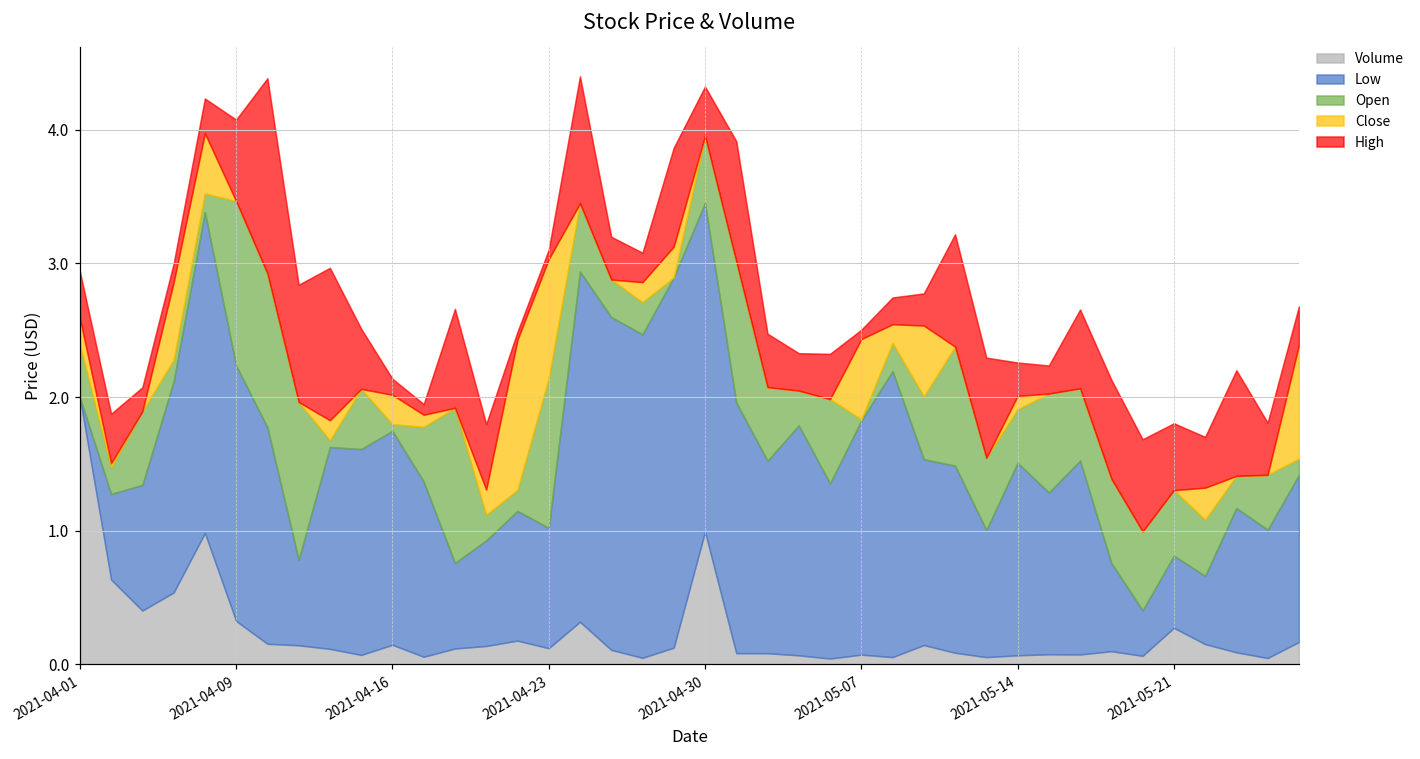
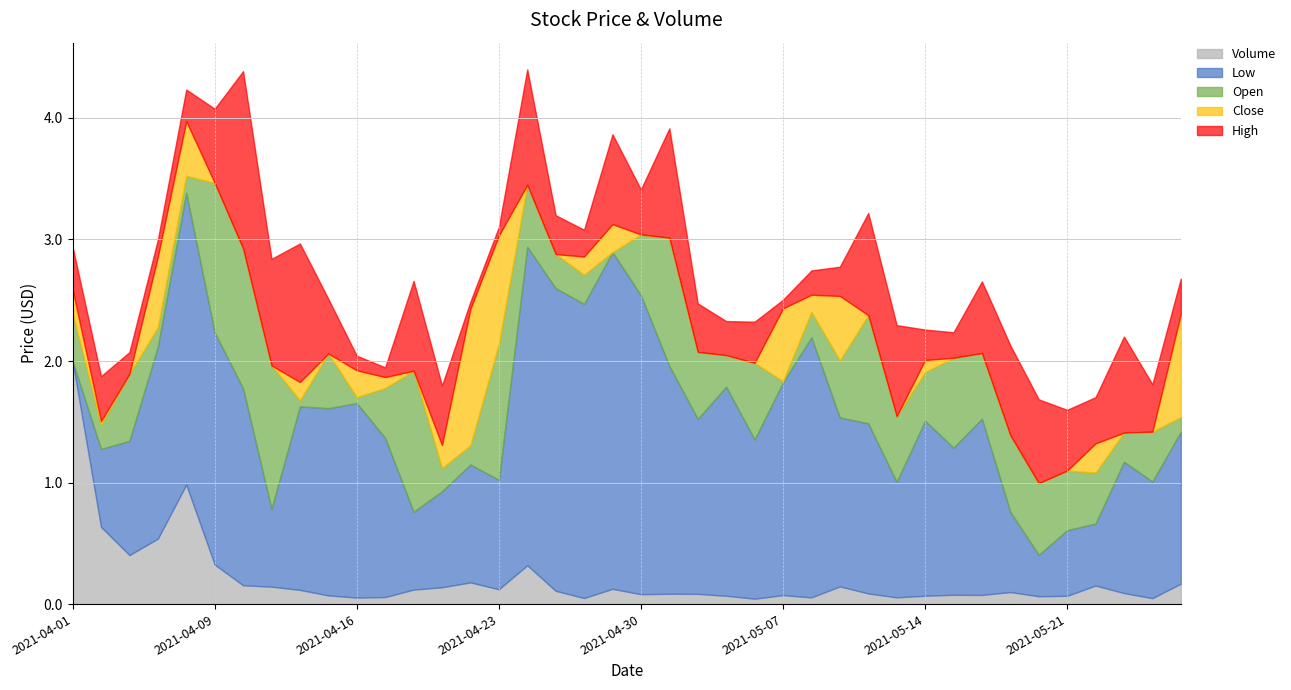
  {
    "Volume": {
      "2021-04-09": 0.33,
-     "2021-04-16": 0.15,
+     "2021-04-16": 0.05,
      "2021-04-23": 0.12,
-     "2021-04-30": 0.99,
+     "2021-04-30": 0.08,
      "2021-05-07": 0.07,
      "2021-05-14": 0.07,
-     "2021-05-21": 0.27
+     "2021-05-21": 0.07
    },
    "Low": {
      "2021-04-09": 1.91,
      "2021-04-16": 1.60,
      "2021-04-23": 0.90,
      "2021-04-30": 2.46,
      "2021-05-14": 1.44,
      "2021-05-21": 0.54
    },
    "Open": {
      "2021-04-01": 0.39,
      "2021-04-16": 0.05,
      "2021-04-23": 1.12,
      "2021-05-14": 0.40
    },
    "Close": {
      "2021-04-01": 0.20,
      "2021-04-16": 0.22,
      "2021-04-23": 0.89,
      "2021-05-07": 0.60,
      "2021-05-14": 0.10
    },
    "High": {
      "2021-04-01": 0.35,
      "2021-04-09": 0.61,
      "2021-04-16": 0.12,
      "2021-04-23": 0.07,
      "2021-04-30": 0.37,
      "2021-05-07": 0.07,
      "2021-05-14": 0.25,
      "2021-05-21": 0.50
    }
  }
